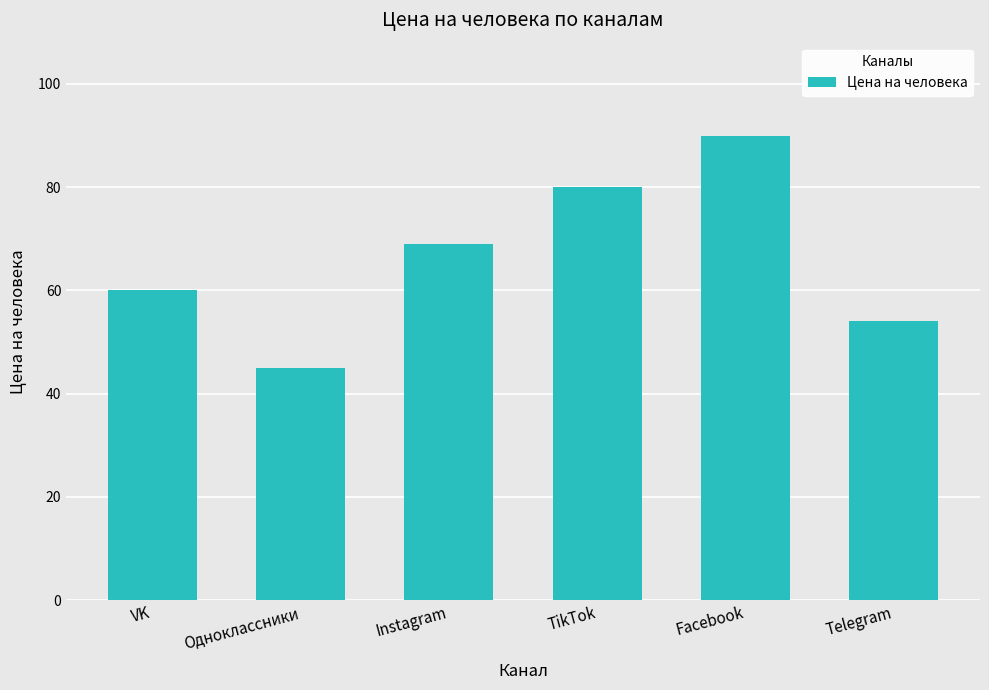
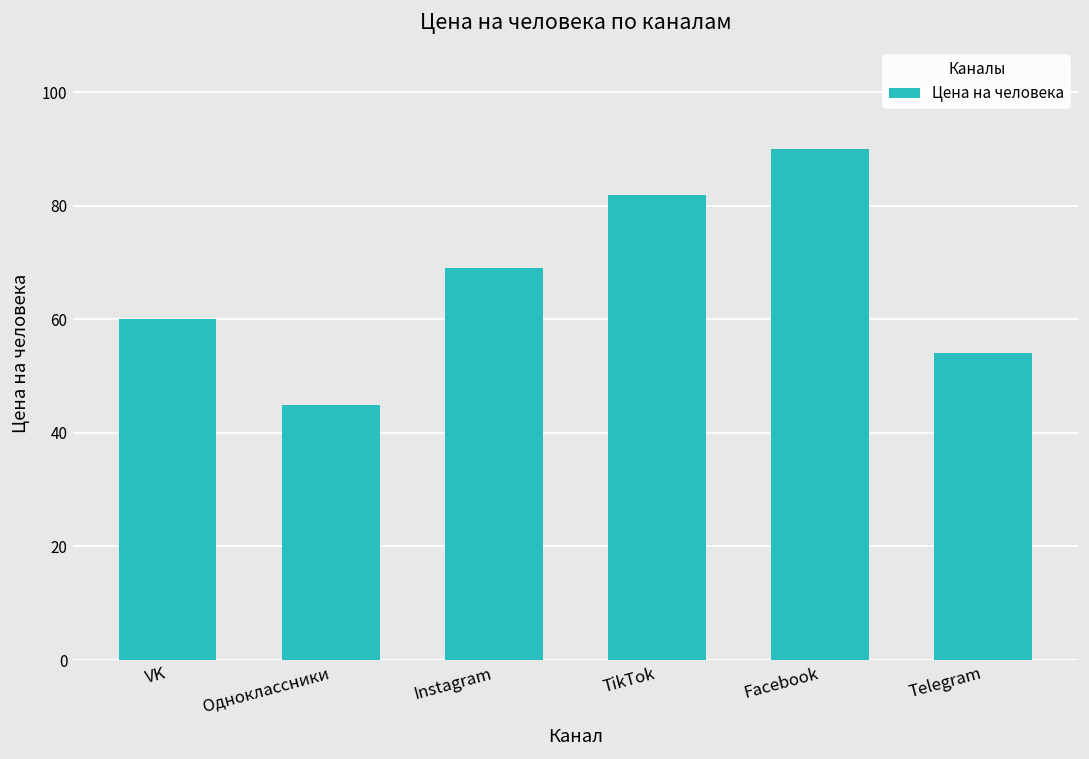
  {
    "VK": 60,
    "Одноклассники": 45,
    "Instagram": 69,
-   "TikTok": 80,
+   "TikTok": 82,
    "Facebook": 90,
    "Telegram": 54
  }
